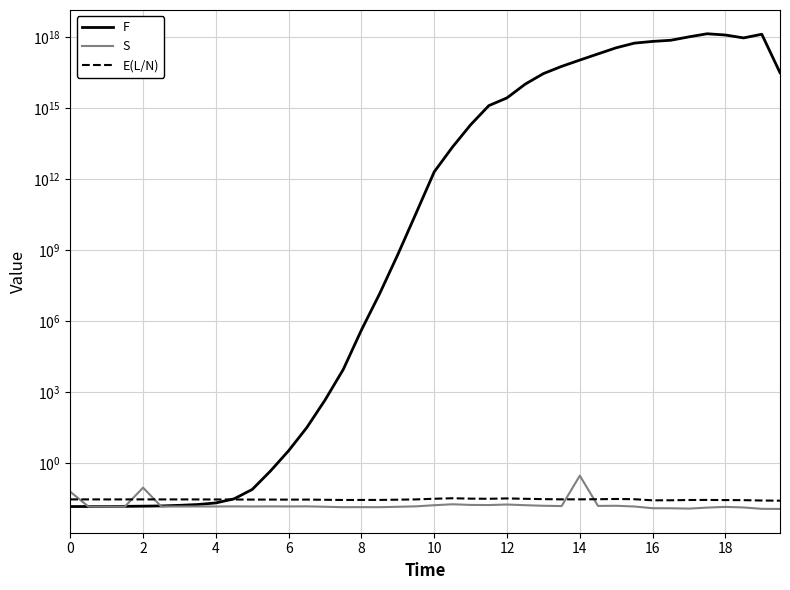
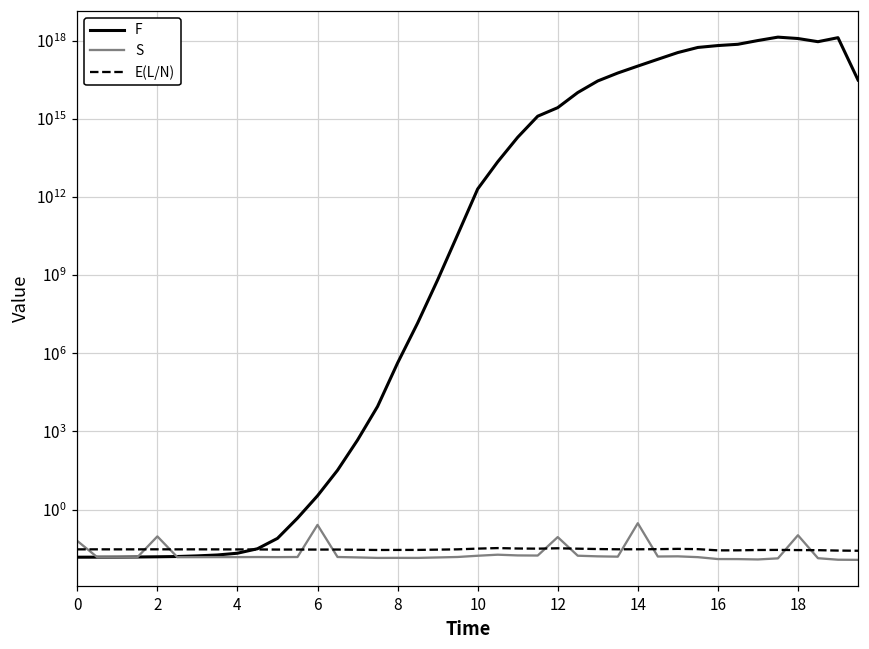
  {
    "S": {
      "0": 0.06,
      "2": 0.09,
      "4": 0.02,
-     "6": 0.02,
+     "6": 0.3,
      "8": 0.01,
      "10": 0.02,
-     "12": 0.02,
+     "12": 0.09,
      "14": 0.3,
      "16": 0.01,
-     "18": 0.01
+     "18": 0.1
    }
  }
